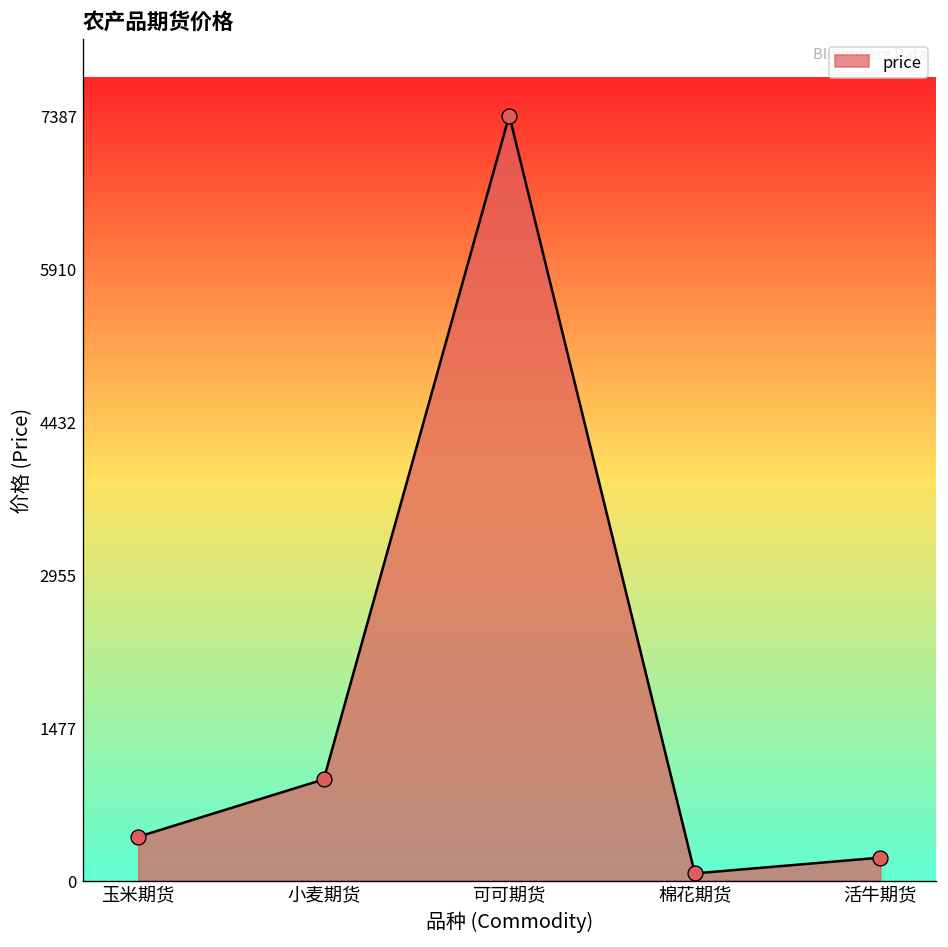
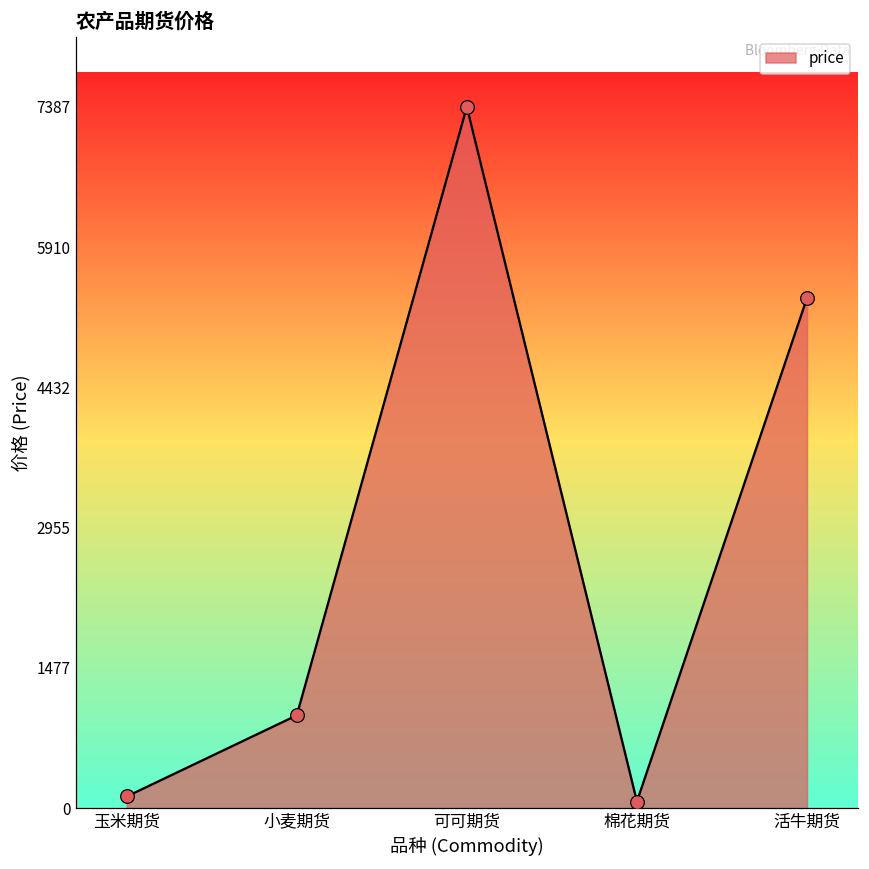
  {
-   "玉米期货": 400,
+   "玉米期货": 100,
    "小麦期货": 1000,
    "可可期货": 7400,
    "棉花期货": 100,
-   "活牛期货": 200
+   "活牛期货": 5400
  }
